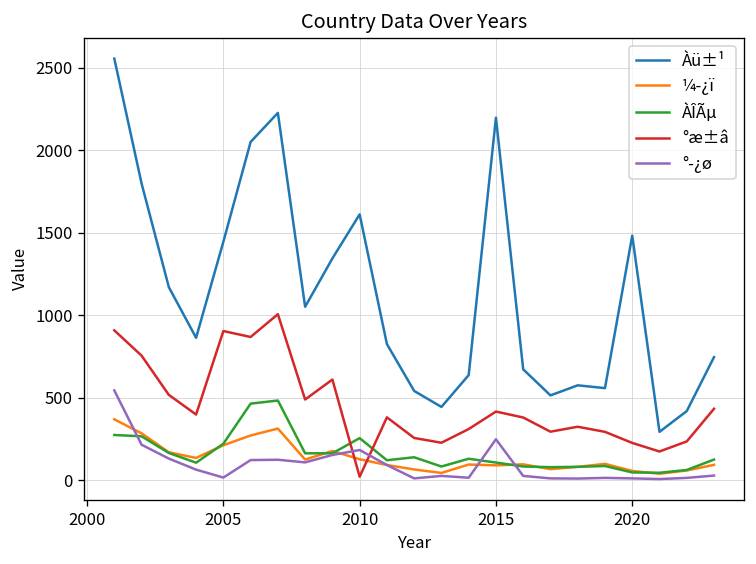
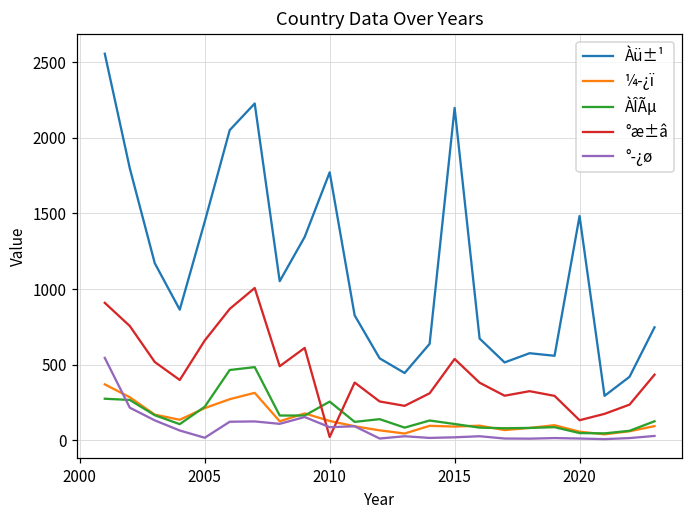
  {
    "Àü±¹": {
      "2005": 1450,
-     "2010": 1610,
+     "2010": 1770,
      "2015": 2200,
      "2020": 1480
    },
    "¼­¿ï": {
      "2010": 130
    },
    "ÀÎÃµ": {
      "2010": 260
    },
    "°æ±â": {
-     "2005": 910,
+     "2005": 660,
      "2010": 20,
-     "2015": 420,
-     "2020": 230
+     "2015": 540,
+     "2020": 130
    },
    "°­¿ø": {
      "2005": 20,
-     "2010": 180,
-     "2015": 250,
+     "2010": 90,
+     "2015": 20,
      "2020": 10
    }
  }
